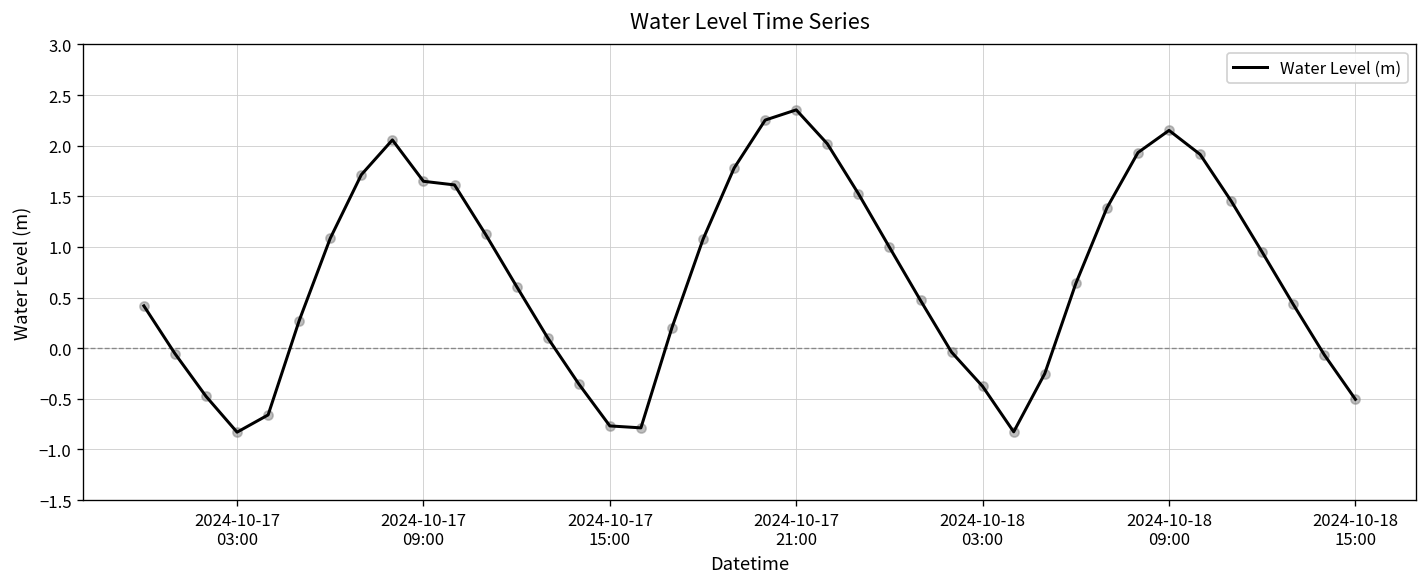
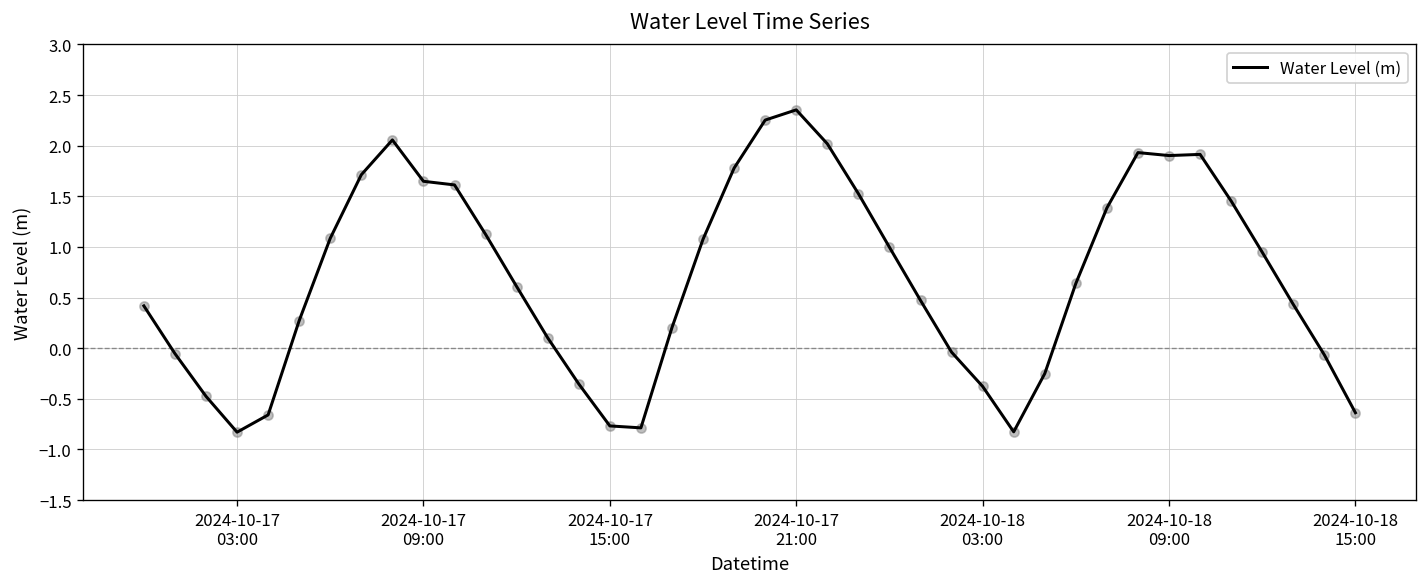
  {
    "2024-10-17 03:00": -0.8,
    "2024-10-17 09:00": 1.6,
    "2024-10-17 15:00": -0.8,
    "2024-10-17 21:00": 2.4,
    "2024-10-18 03:00": -0.4,
-   "2024-10-18 09:00": 2.2,
-   "2024-10-18 15:00": -0.5
+   "2024-10-18 09:00": 1.9,
+   "2024-10-18 15:00": -0.6
  }
